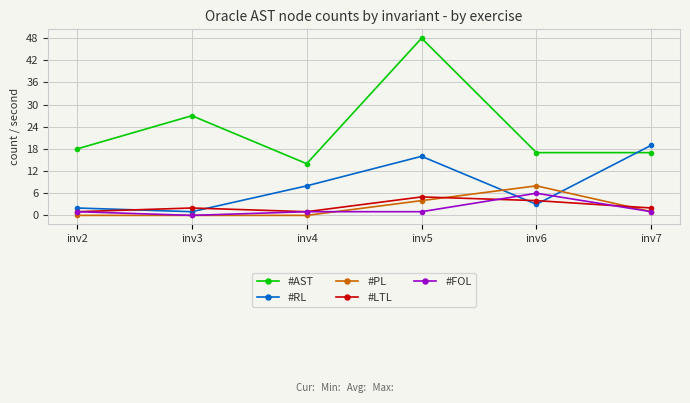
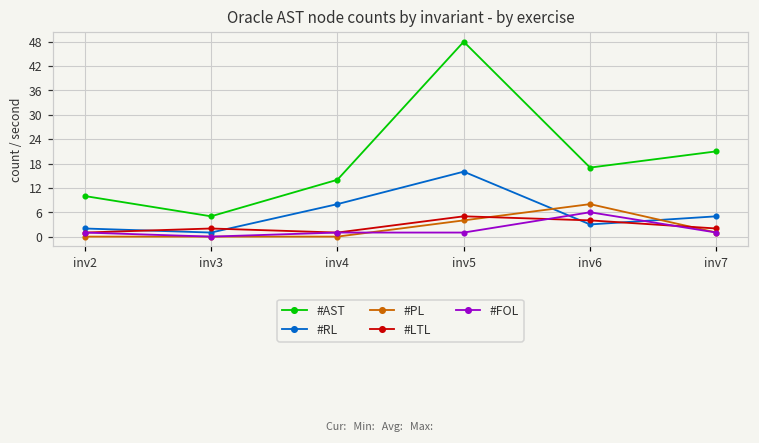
  {
    "#AST": {
-     "inv2": 18,
-     "inv3": 27,
+     "inv2": 10,
+     "inv3": 5,
      "inv4": 14,
      "inv5": 48,
      "inv6": 17,
-     "inv7": 17
+     "inv7": 21
    },
    "#RL": {
      "inv2": 2,
      "inv3": 1,
      "inv4": 8,
      "inv5": 16,
      "inv6": 3,
-     "inv7": 19
+     "inv7": 5
    },
    "#PL": {
      "inv2": 0,
      "inv4": 0,
      "inv5": 4,
      "inv6": 8
    },
    "#LTL": {
      "inv3": 2,
      "inv5": 5,
      "inv6": 4,
      "inv7": 2
    },
    "#FOL": {
      "inv5": 1,
      "inv6": 6
    }
  }
